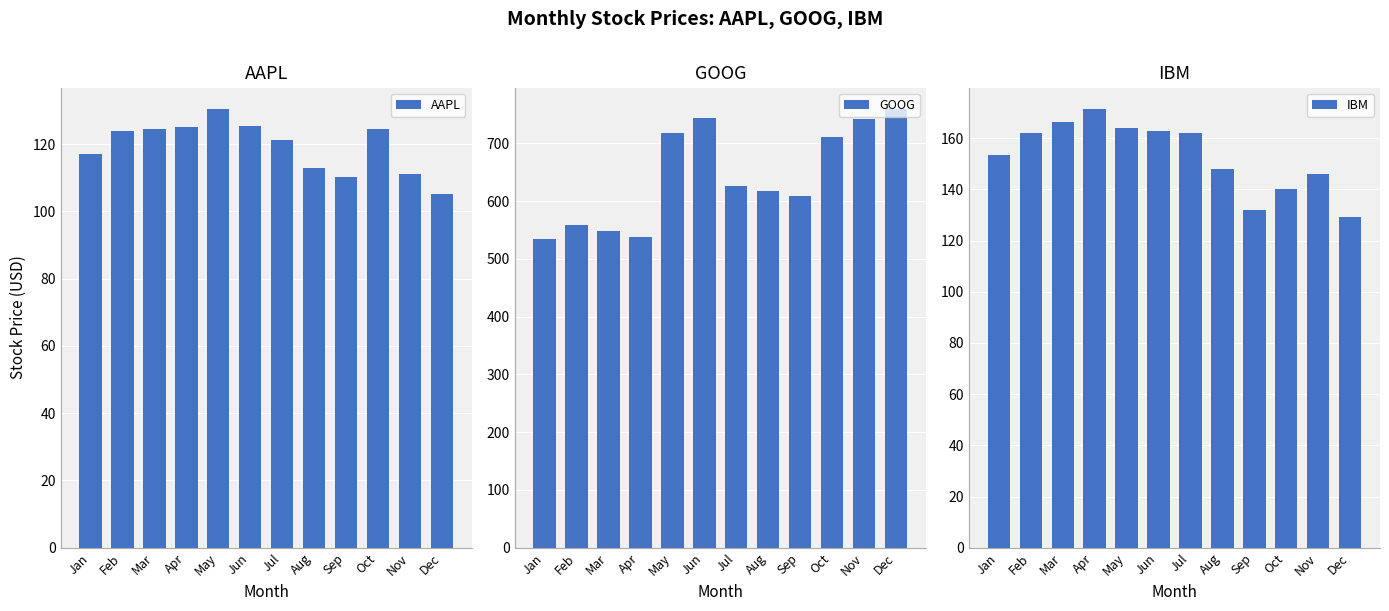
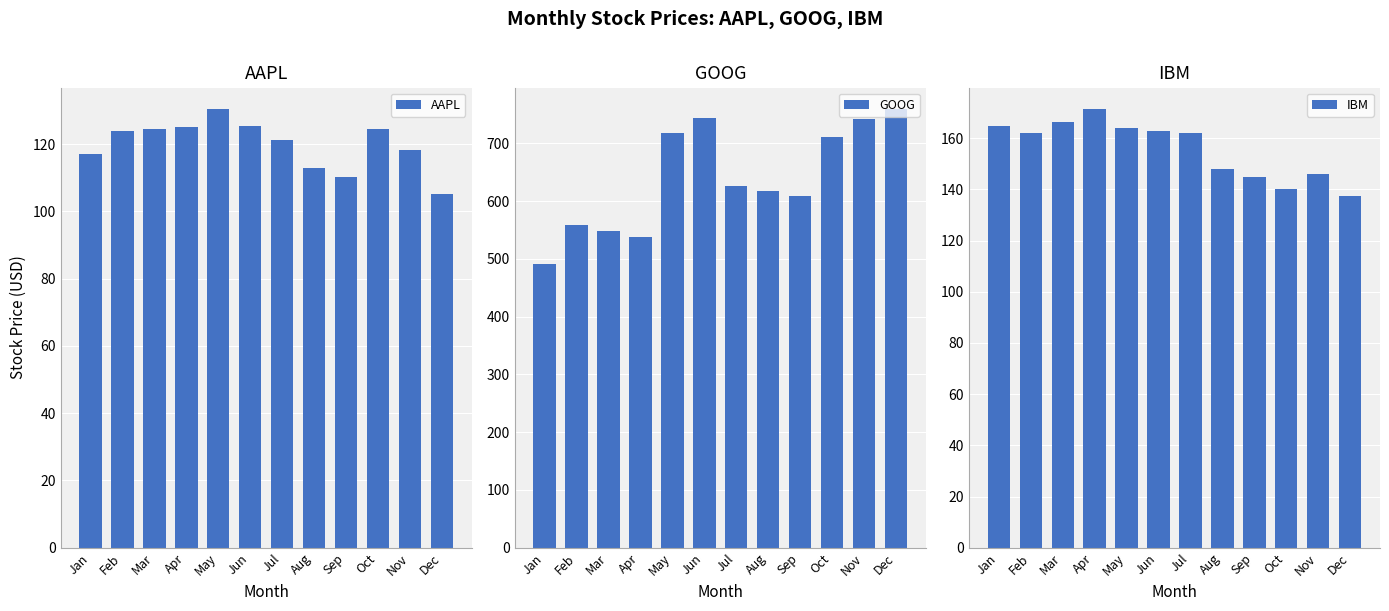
  {
    "AAPL": {
      "Jan": 117,
      "Feb": 124,
      "Mar": 124,
      "Apr": 125,
      "May": 130,
      "Jun": 125,
      "Jul": 121,
      "Aug": 113,
      "Sep": 110,
      "Oct": 124,
-     "Nov": 111,
+     "Nov": 118,
      "Dec": 105
    },
    "GOOG": {
-     "Jan": 530,
+     "Jan": 490,
      "Feb": 560,
      "Mar": 550,
      "Apr": 540,
      "May": 720,
      "Jun": 740,
      "Jul": 630,
      "Aug": 620,
      "Sep": 610,
      "Oct": 710,
      "Nov": 740
    },
    "IBM": {
-     "Jan": 153,
+     "Jan": 165,
      "Feb": 162,
      "Mar": 167,
      "Apr": 171,
      "May": 164,
      "Jun": 163,
      "Jul": 162,
      "Aug": 148,
-     "Sep": 132,
+     "Sep": 145,
      "Oct": 140,
      "Nov": 146,
-     "Dec": 129
+     "Dec": 138
    }
  }
